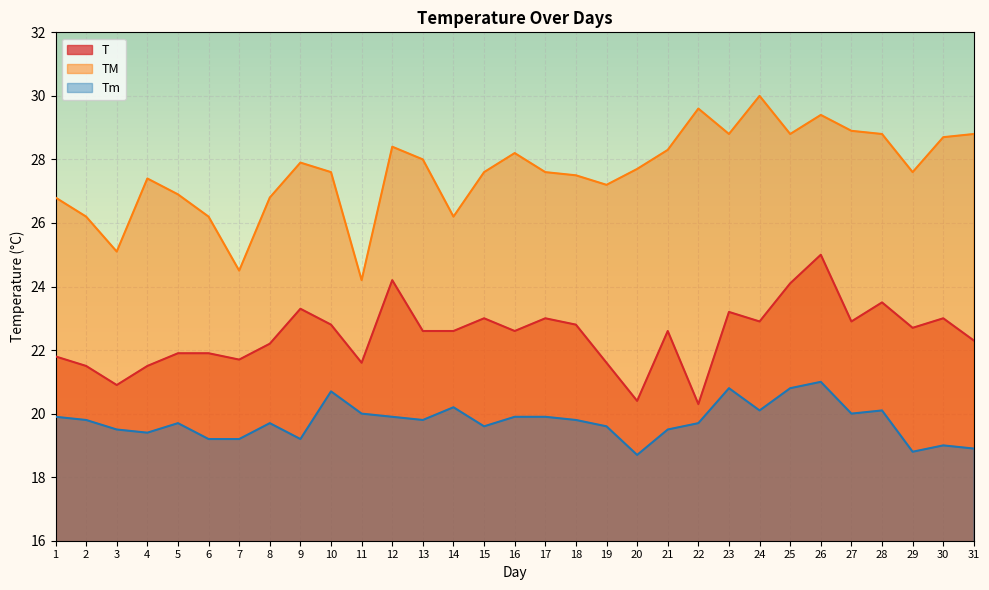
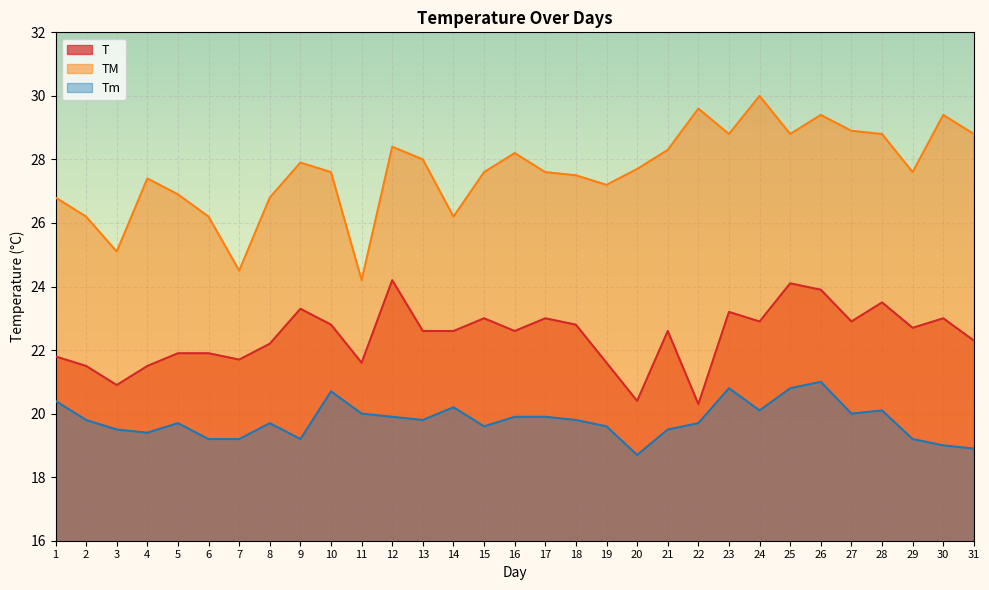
  {
    "T": {
      "1": 21.8,
      "2": 21.5,
      "3": 20.9,
      "4": 21.5,
      "5": 21.9,
      "6": 21.9,
      "7": 21.7,
      "8": 22.2,
      "9": 23.3,
      "10": 22.8,
      "11": 21.6,
      "12": 24.2,
      "13": 22.6,
      "14": 22.6,
      "15": 23.0,
      "16": 22.6,
      "17": 23.0,
      "18": 22.8,
      "19": 21.6,
      "20": 20.4,
      "21": 22.6,
      "22": 20.3,
      "23": 23.2,
      "24": 22.9,
      "25": 24.1,
-     "26": 25.0,
+     "26": 23.9,
      "27": 22.9,
      "28": 23.5,
      "29": 22.7,
      "30": 23.0,
      "31": 22.3
    },
    "TM": {
      "1": 26.8,
      "2": 26.2,
      "3": 25.1,
      "4": 27.4,
      "5": 26.9,
      "6": 26.2,
      "7": 24.5,
      "8": 26.8,
      "9": 27.9,
      "10": 27.6,
      "11": 24.2,
      "12": 28.4,
      "13": 28.0,
      "14": 26.2,
      "15": 27.6,
      "16": 28.2,
      "17": 27.6,
      "18": 27.5,
      "19": 27.2,
      "20": 27.7,
      "21": 28.3,
      "22": 29.6,
      "23": 28.8,
      "24": 30.0,
      "25": 28.8,
      "26": 29.4,
      "27": 28.9,
      "28": 28.8,
      "29": 27.6,
-     "30": 28.7,
+     "30": 29.4,
      "31": 28.8
    },
    "Tm": {
-     "1": 19.9,
+     "1": 20.4,
      "2": 19.8,
      "3": 19.5,
      "4": 19.4,
      "5": 19.7,
      "6": 19.2,
      "7": 19.2,
      "8": 19.7,
      "9": 19.2,
      "10": 20.7,
      "11": 20.0,
      "12": 19.9,
      "13": 19.8,
      "14": 20.2,
      "15": 19.6,
      "16": 19.9,
      "17": 19.9,
      "18": 19.8,
      "19": 19.6,
      "20": 18.7,
      "21": 19.5,
      "22": 19.7,
      "23": 20.8,
      "24": 20.1,
      "25": 20.8,
      "26": 21.0,
      "27": 20.0,
      "28": 20.1,
-     "29": 18.8,
+     "29": 19.2,
      "30": 19.0,
      "31": 18.9
    }
  }
